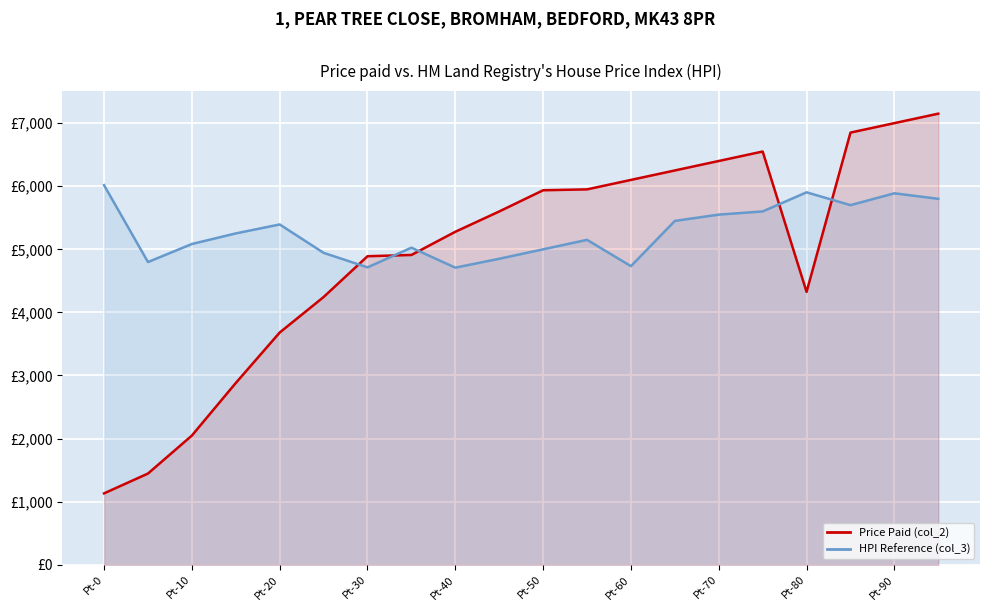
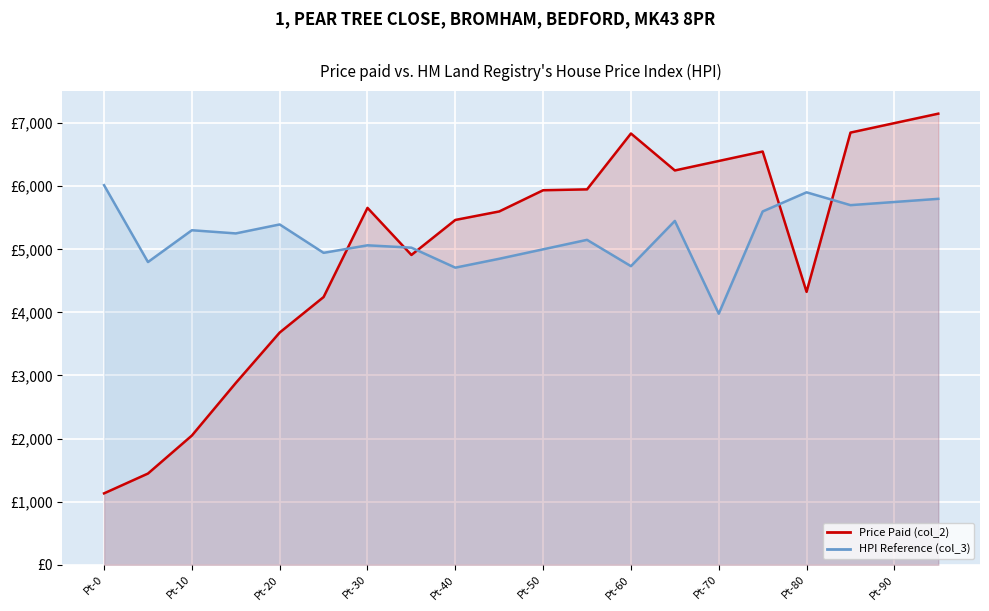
  {
    "Price Paid (col_2)": {
      "Pt-0": "£1,100",
      "Pt-10": "£2,000",
      "Pt-20": "£3,700",
-     "Pt-30": "£4,900",
-     "Pt-40": "£5,300",
+     "Pt-30": "£5,700",
+     "Pt-40": "£5,500",
      "Pt-50": "£5,900",
-     "Pt-60": "£6,100",
+     "Pt-60": "£6,800",
      "Pt-70": "£6,400",
      "Pt-80": "£4,300",
      "Pt-90": "£7,000"
    },
    "HPI Reference (col_3)": {
      "Pt-0": "£6,000",
-     "Pt-10": "£5,100",
+     "Pt-10": "£5,300",
      "Pt-20": "£5,400",
-     "Pt-30": "£4,700",
+     "Pt-30": "£5,100",
      "Pt-40": "£4,700",
      "Pt-50": "£5,000",
      "Pt-60": "£4,700",
-     "Pt-70": "£5,600",
+     "Pt-70": "£4,000",
      "Pt-80": "£5,900",
-     "Pt-90": "£5,900"
+     "Pt-90": "£5,800"
    }
  }
